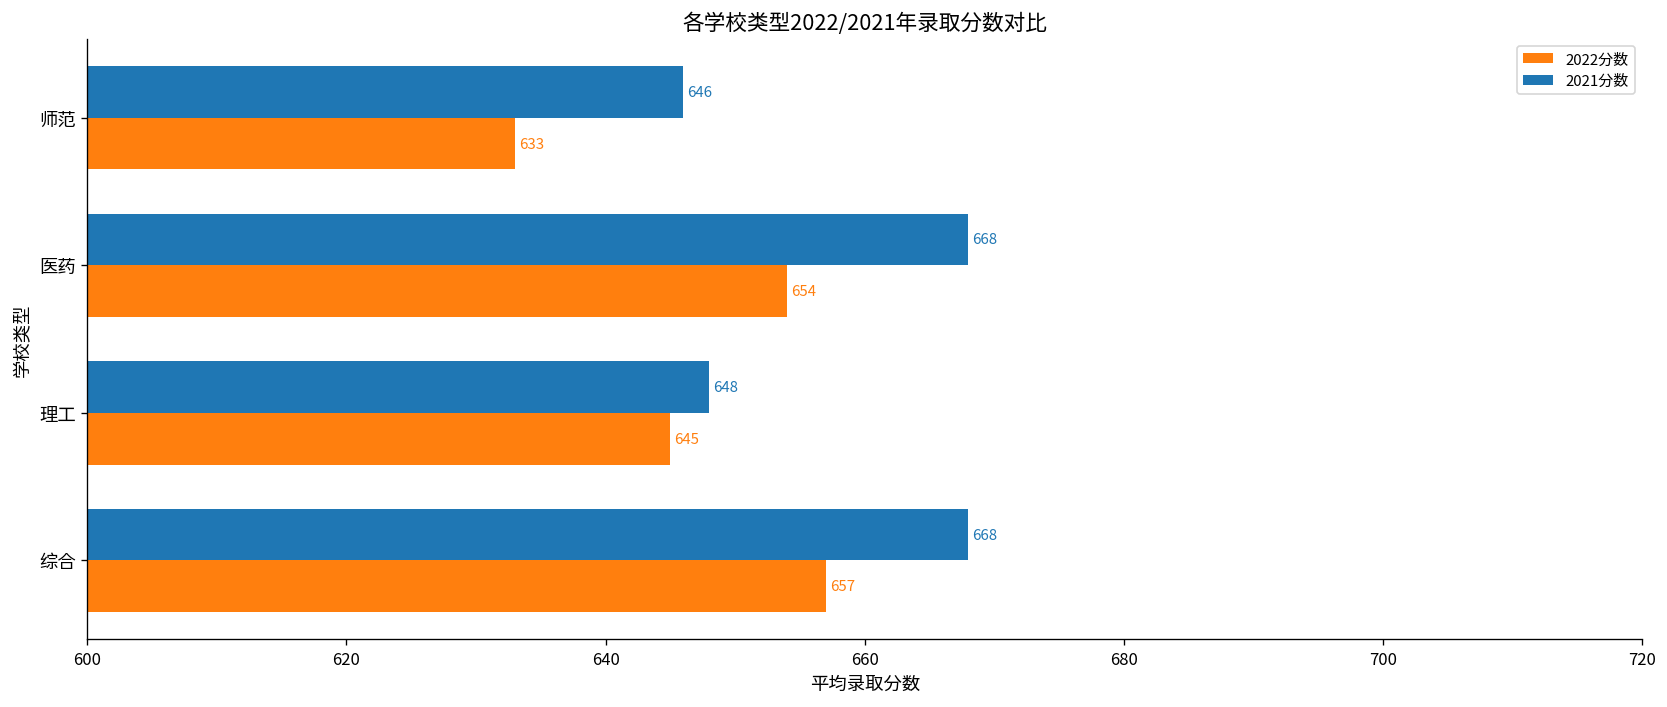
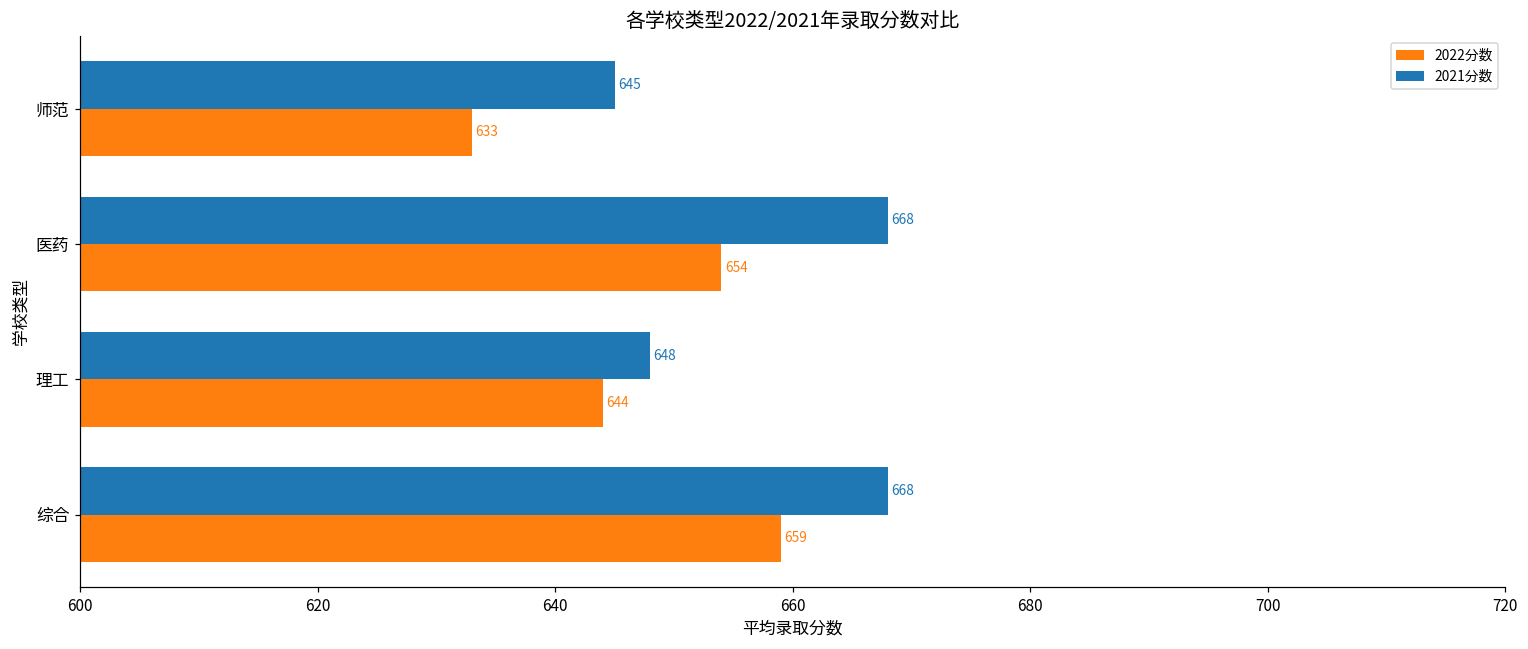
  {
    "2022分数": {
      "师范": 633,
      "医药": 654,
-     "理工": 645,
-     "综合": 657
+     "理工": 644,
+     "综合": 659
    },
    "2021分数": {
-     "师范": 646,
+     "师范": 645,
      "医药": 668,
      "理工": 648,
      "综合": 668
    }
  }
